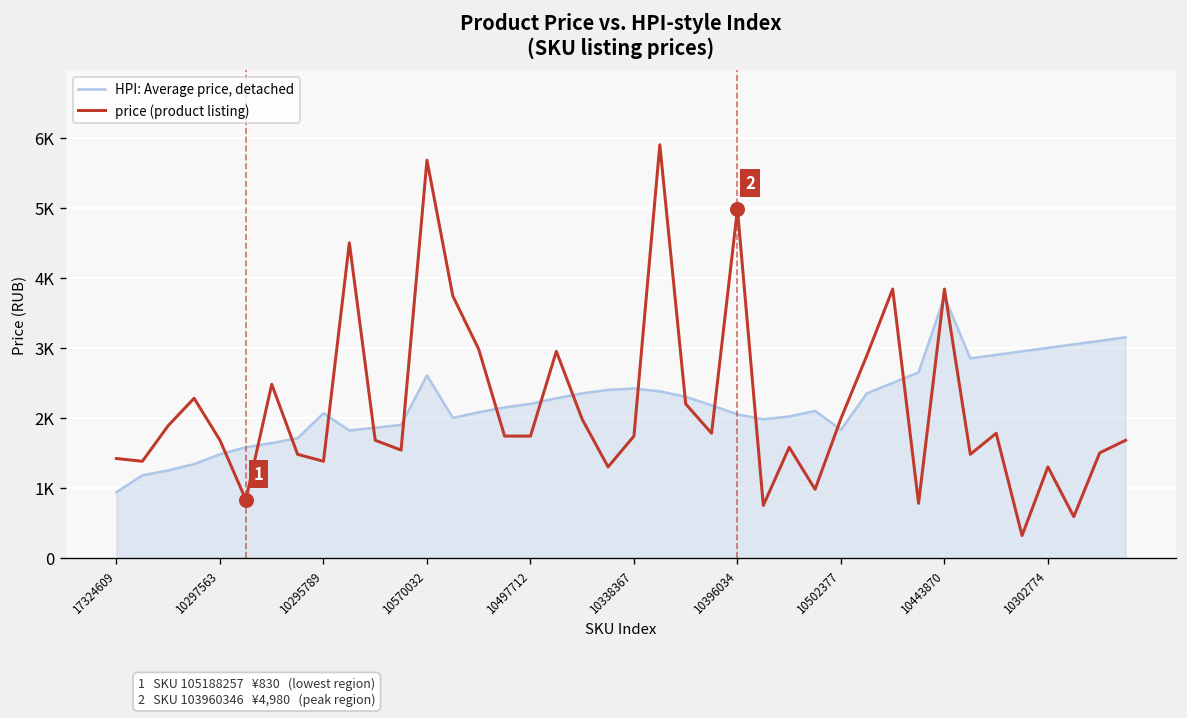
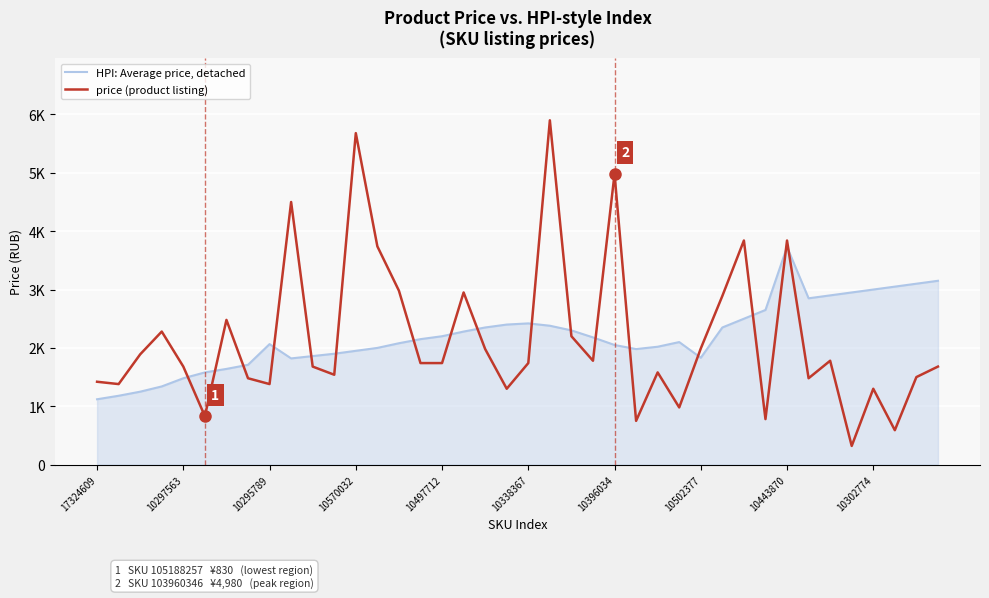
  {
    "HPI: Average price, detached": {
-     "17324609": 900,
+     "17324609": 1100,
      "10297563": 1500,
      "10295789": 2100,
-     "10570032": 2600,
+     "10570032": 2000,
      "10497712": 2200,
      "10338367": 2400,
      "10396034": 2100,
      "10502377": 1800,
      "10443870": 3700,
      "10302774": 3000
    }
  }
